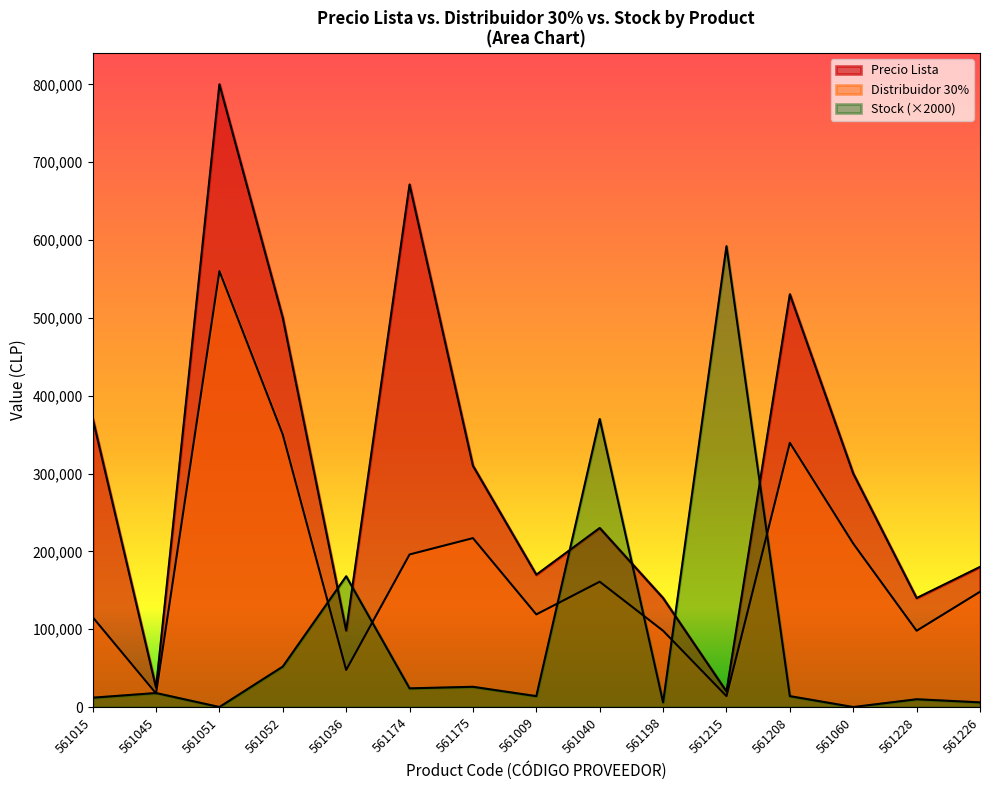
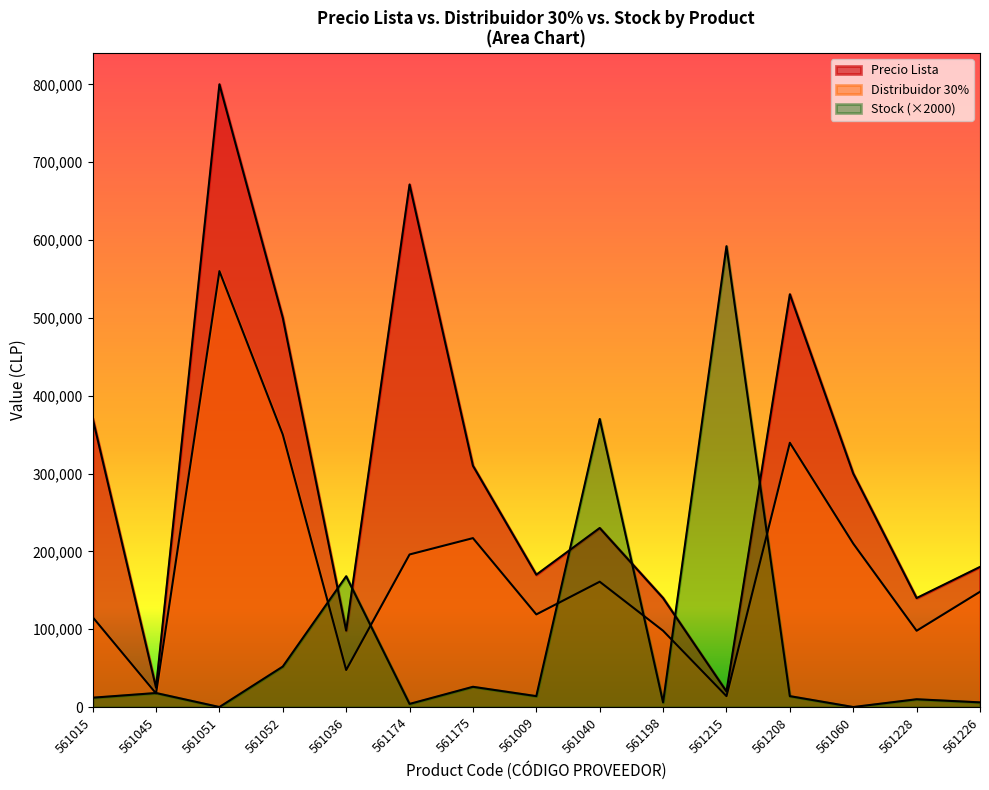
  {
    "Precio Lista": {
      "561015": "370,000",
      "561045": "30,000",
      "561051": "800,000",
      "561052": "500,000",
      "561036": "100,000",
      "561174": "670,000",
      "561175": "310,000",
      "561009": "170,000",
      "561040": "230,000",
      "561198": "140,000",
      "561215": "20,000",
      "561208": "530,000",
      "561060": "300,000",
      "561228": "140,000",
      "561226": "180,000"
    },
    "Distribuidor 30%": {
      "561015": "120,000",
      "561051": "560,000",
      "561052": "350,000",
      "561036": "50,000",
      "561174": "200,000",
      "561175": "220,000",
      "561009": "120,000",
      "561040": "160,000",
      "561198": "100,000",
      "561215": "10,000",
      "561208": "340,000",
      "561060": "210,000",
      "561228": "100,000",
      "561226": "150,000"
    },
    "Stock (×2000)": {
      "561015": "10,000",
      "561051": "0",
      "561052": "50,000",
      "561036": "170,000",
-     "561174": "20,000",
+     "561174": "0",
      "561175": "30,000",
      "561009": "10,000",
      "561040": "370,000",
      "561198": "10,000",
      "561215": "590,000",
      "561208": "10,000",
      "561060": "0",
      "561228": "10,000",
      "561226": "10,000"
    }
  }
